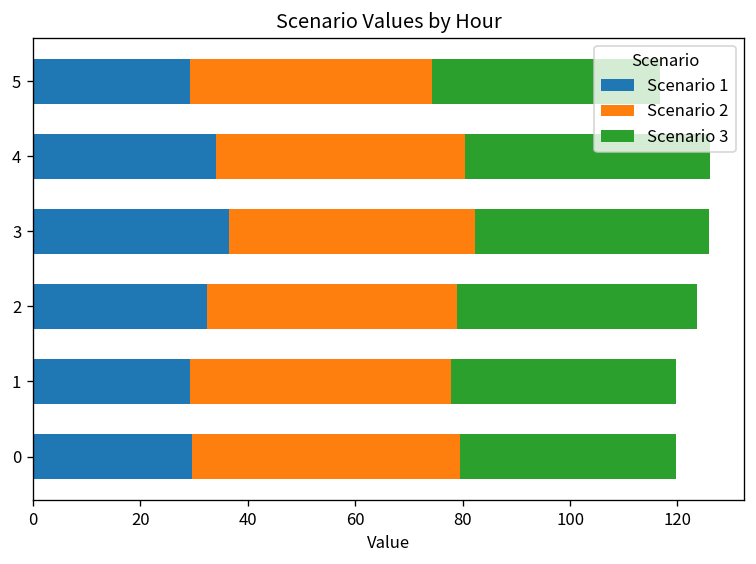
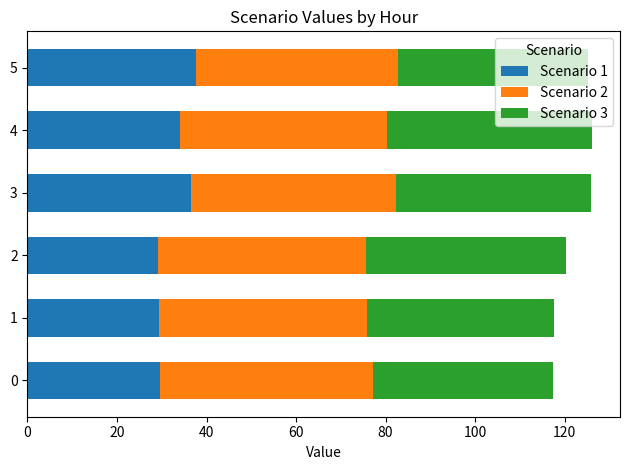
  {
    "Scenario 1": {
-     "5": 29,
+     "5": 38,
      "4": 34,
      "3": 36,
-     "2": 32,
+     "2": 29,
      "1": 29,
      "0": 30
    },
    "Scenario 2": {
      "5": 45,
      "4": 46,
      "3": 46,
      "2": 46,
-     "1": 49,
-     "0": 50
+     "1": 47,
+     "0": 47
    },
    "Scenario 3": {
      "4": 46,
      "3": 44,
      "2": 45,
      "1": 42,
      "0": 40
    }
  }
